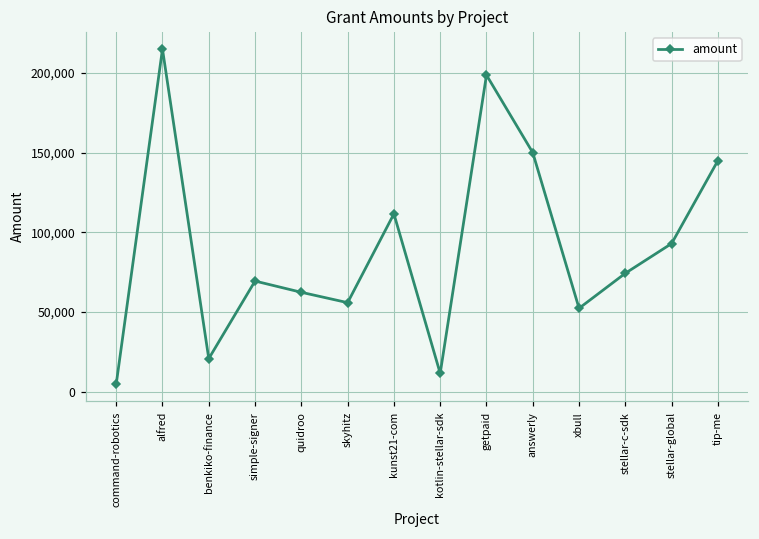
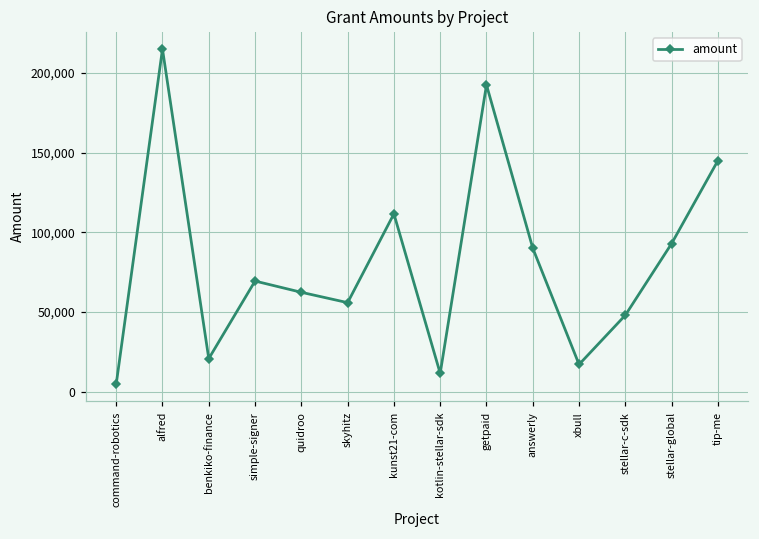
  {
    "command-robotics": "5,000",
    "alfred": "215,000",
    "benkiko-finance": "21,000",
    "simple-signer": "69,000",
    "quidroo": "62,000",
    "skyhitz": "56,000",
    "kunst21-com": "112,000",
    "kotlin-stellar-sdk": "12,000",
-   "getpaid": "199,000",
-   "answerly": "150,000",
-   "xbull": "52,000",
-   "stellar-c-sdk": "74,000",
+   "getpaid": "193,000",
+   "answerly": "90,000",
+   "xbull": "17,000",
+   "stellar-c-sdk": "48,000",
    "stellar-global": "93,000",
    "tip-me": "145,000"
  }
